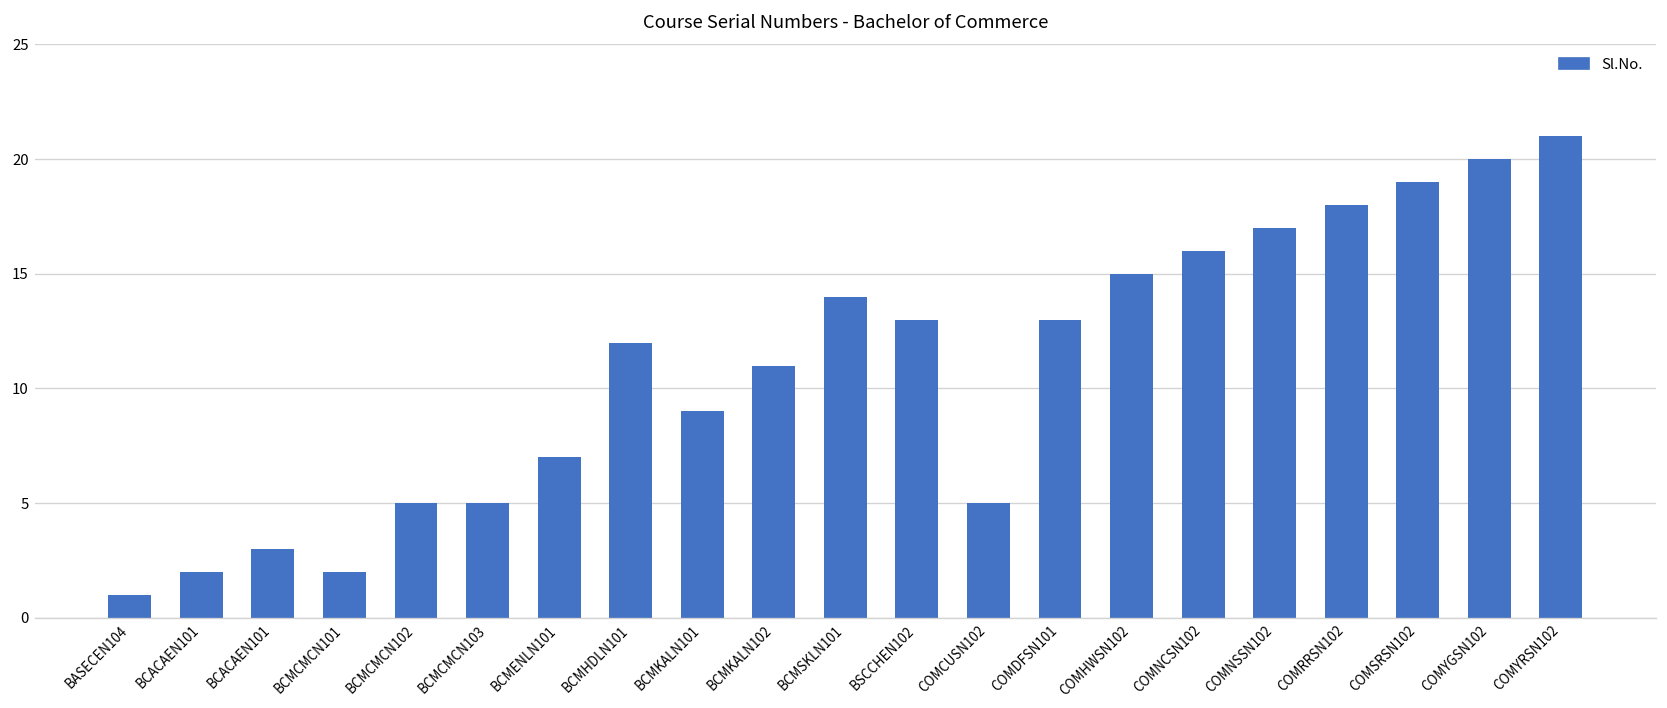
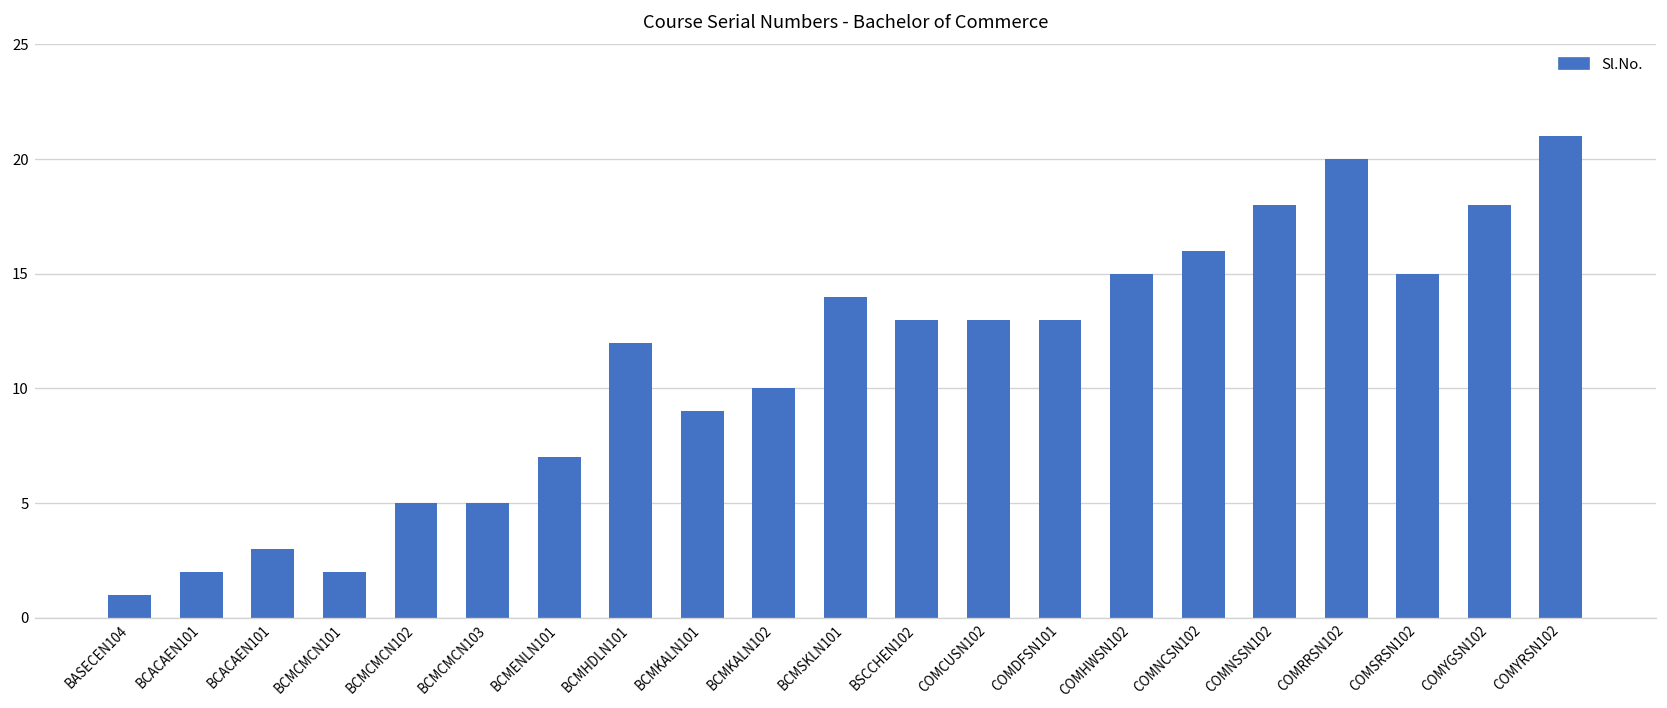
  {
    "BASECEN104": 1,
    "BCMCMCN101": 2,
    "BCMCMCN102": 5,
    "BCMCMCN103": 5,
    "BCMENLN101": 7,
    "BCMHDLN101": 12,
    "BCMKALN101": 9,
-   "BCMKALN102": 11,
+   "BCMKALN102": 10,
    "BCMSKLN101": 14,
    "BSCCHEN102": 13,
-   "COMCUSN102": 5,
+   "COMCUSN102": 13,
    "COMDFSN101": 13,
    "COMHWSN102": 15,
    "COMNCSN102": 16,
-   "COMNSSN102": 17,
-   "COMRRSN102": 18,
-   "COMSRSN102": 19,
-   "COMYGSN102": 20,
+   "COMNSSN102": 18,
+   "COMRRSN102": 20,
+   "COMSRSN102": 15,
+   "COMYGSN102": 18,
    "COMYRSN102": 21
  }
